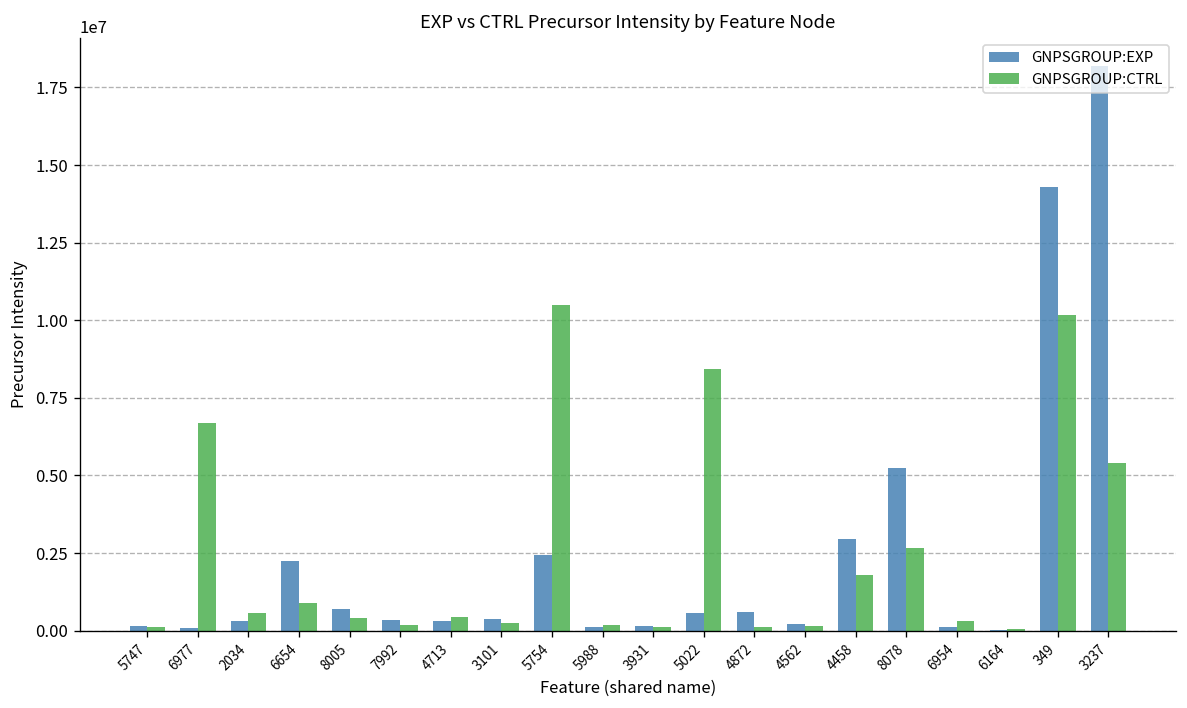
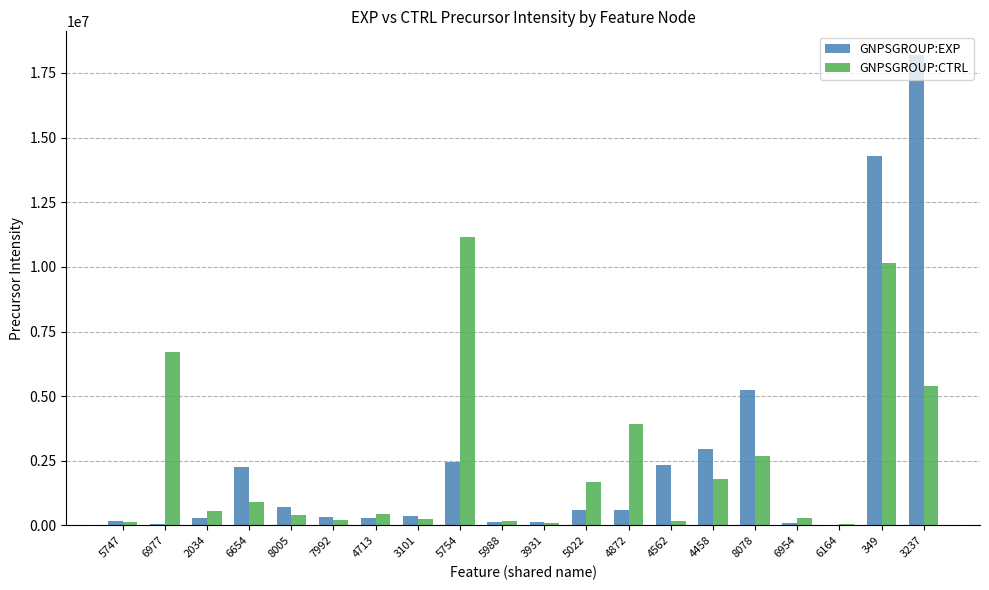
  {
    "GNPSGROUP:EXP": {
      "5747": 200000,
      "2034": 300000,
      "6654": 2300000,
      "8005": 700000,
      "7992": 300000,
      "4713": 300000,
      "3101": 400000,
      "5754": 2400000,
      "5988": 100000,
      "3931": 100000,
      "5022": 600000,
      "4872": 600000,
-     "4562": 200000,
+     "4562": 2300000,
      "4458": 2900000,
      "8078": 5200000,
      "6954": 100000,
      "349": 14300000
    },
    "GNPSGROUP:CTRL": {
      "5747": 100000,
      "6977": 6700000,
      "2034": 600000,
      "6654": 900000,
      "8005": 400000,
      "7992": 200000,
      "4713": 400000,
      "3101": 300000,
-     "5754": 10500000,
+     "5754": 11200000,
      "5988": 200000,
      "3931": 100000,
-     "5022": 8400000,
-     "4872": 100000,
+     "5022": 1700000,
+     "4872": 3900000,
      "4562": 200000,
      "4458": 1800000,
      "8078": 2700000,
      "6954": 300000,
      "349": 10200000,
      "3237": 5400000
    }
  }
